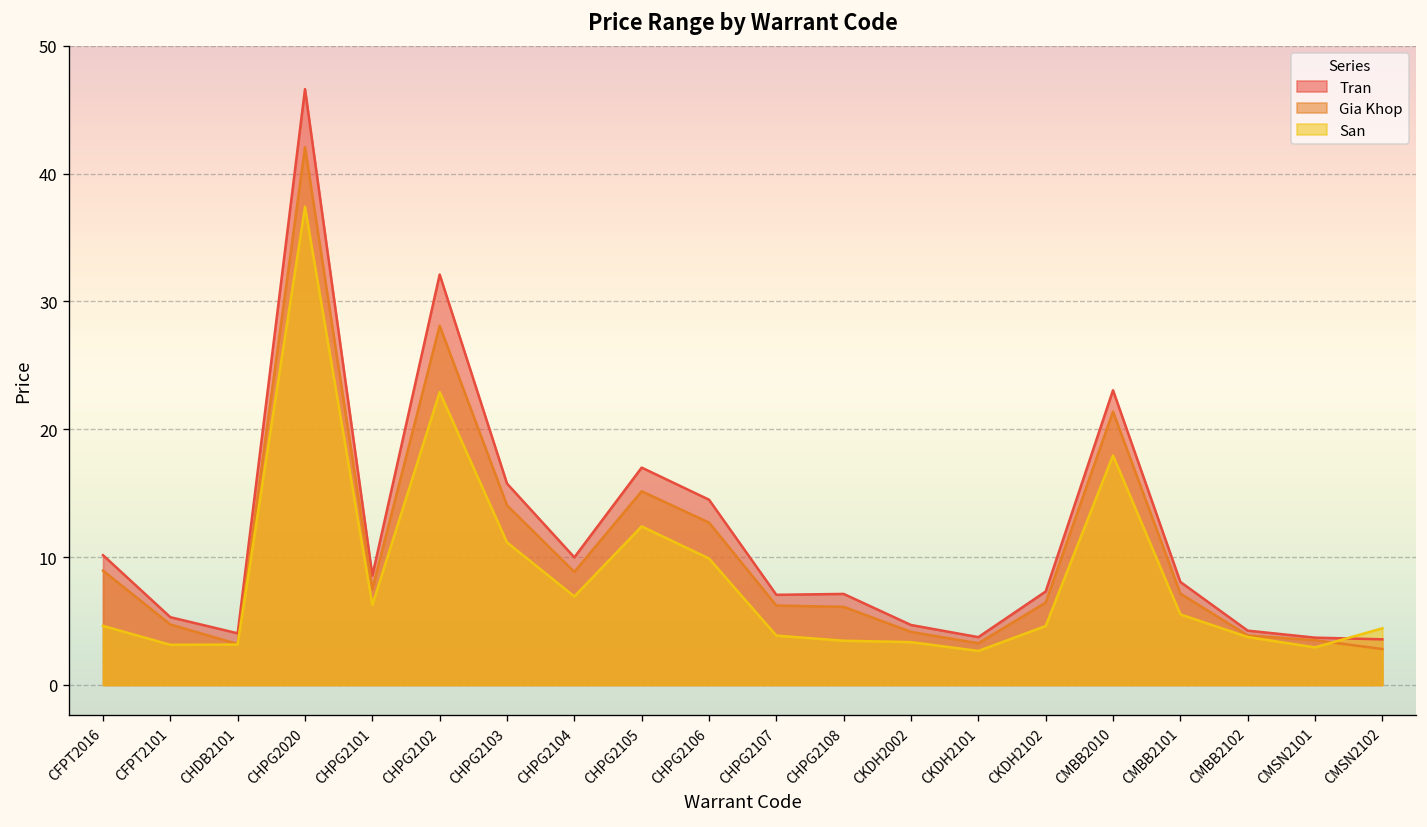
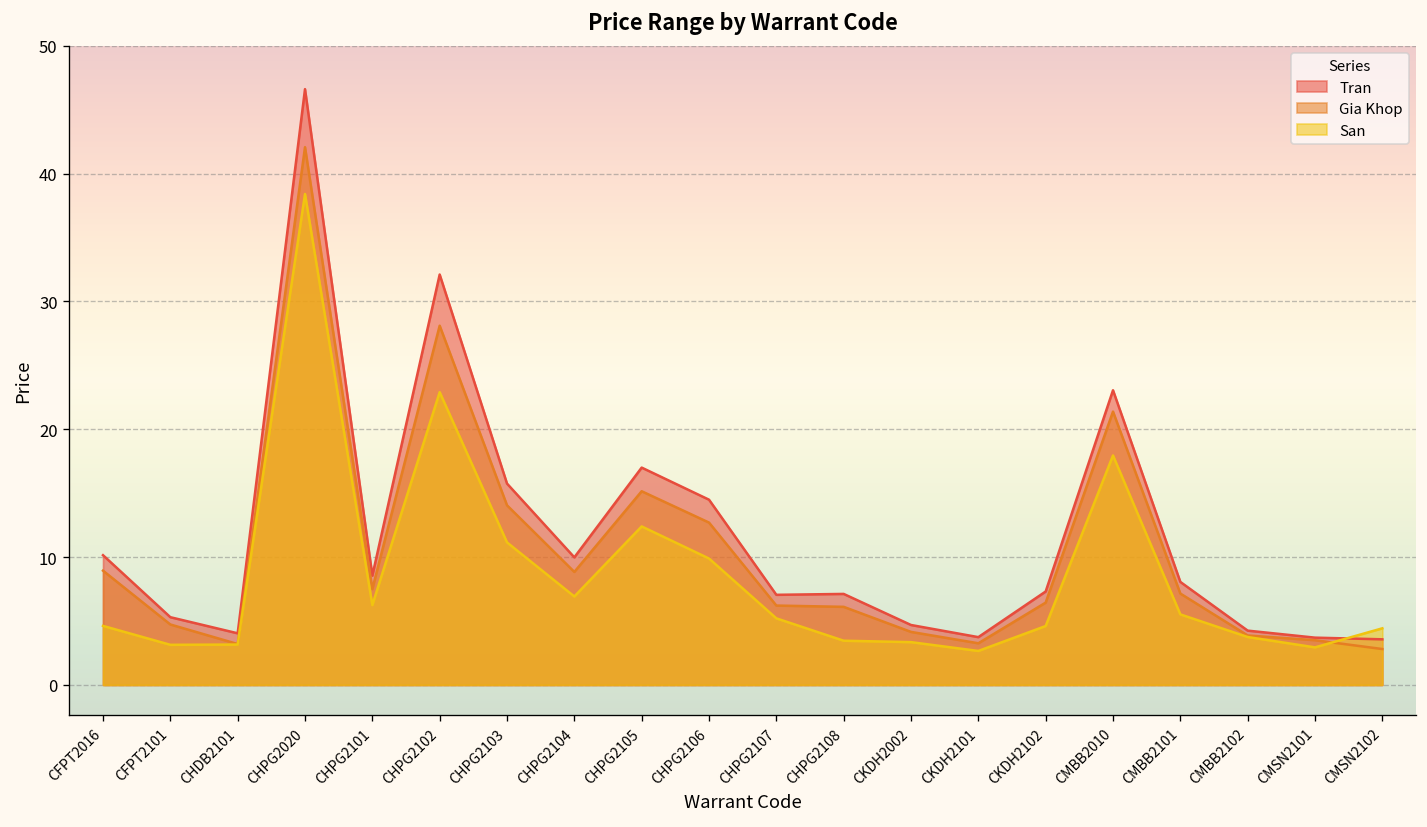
  {
    "San": {
      "CFPT2016": 4.6,
      "CFPT2101": 3.1,
-     "CHPG2020": 37.4,
+     "CHPG2020": 38.4,
      "CHPG2101": 6.3,
      "CHPG2102": 22.9,
      "CHPG2103": 11.2,
      "CHPG2104": 6.9,
      "CHPG2105": 12.4,
      "CHPG2106": 9.9,
-     "CHPG2107": 3.9,
+     "CHPG2107": 5.2,
      "CHPG2108": 3.5,
      "CKDH2002": 3.4,
      "CKDH2101": 2.7,
      "CKDH2102": 4.6,
      "CMBB2010": 18.0,
      "CMBB2101": 5.5,
      "CMSN2101": 2.9,
      "CMSN2102": 4.4
    }
  }
